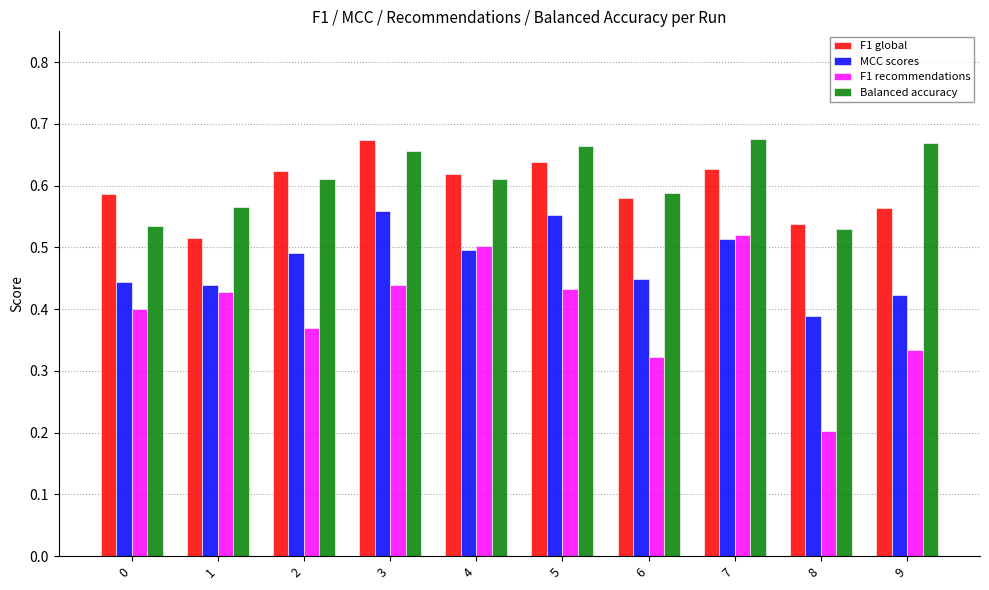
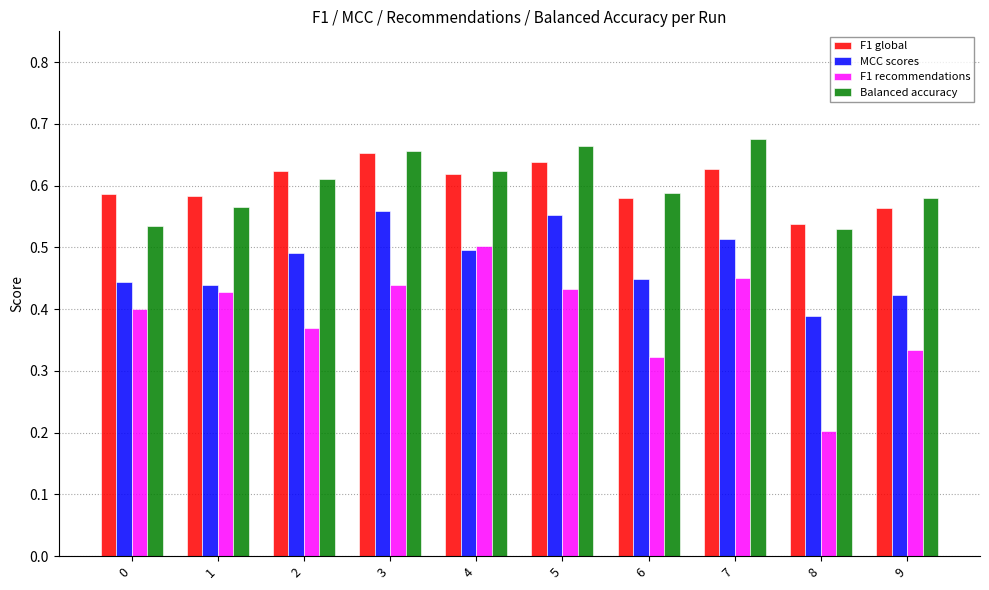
  {
    "F1 global": {
      "0": 0.59,
-     "1": 0.52,
+     "1": 0.58,
      "2": 0.62,
-     "3": 0.67,
+     "3": 0.65,
      "4": 0.62,
      "5": 0.64,
      "6": 0.58,
      "7": 0.63,
      "8": 0.54,
      "9": 0.56
    },
    "MCC scores": {
      "0": 0.44,
      "1": 0.44,
      "2": 0.49,
      "3": 0.56,
      "4": 0.50,
      "5": 0.55,
      "6": 0.45,
      "7": 0.51,
      "8": 0.39,
      "9": 0.42
    },
    "F1 recommendations": {
      "0": 0.40,
      "1": 0.43,
      "2": 0.37,
      "3": 0.44,
      "4": 0.50,
      "5": 0.43,
      "6": 0.32,
-     "7": 0.52,
+     "7": 0.45,
      "8": 0.20,
      "9": 0.33
    },
    "Balanced accuracy": {
      "0": 0.54,
      "1": 0.57,
      "2": 0.61,
      "3": 0.66,
-     "4": 0.61,
+     "4": 0.62,
      "5": 0.66,
      "6": 0.59,
      "7": 0.68,
      "8": 0.53,
-     "9": 0.67
+     "9": 0.58
    }
  }
